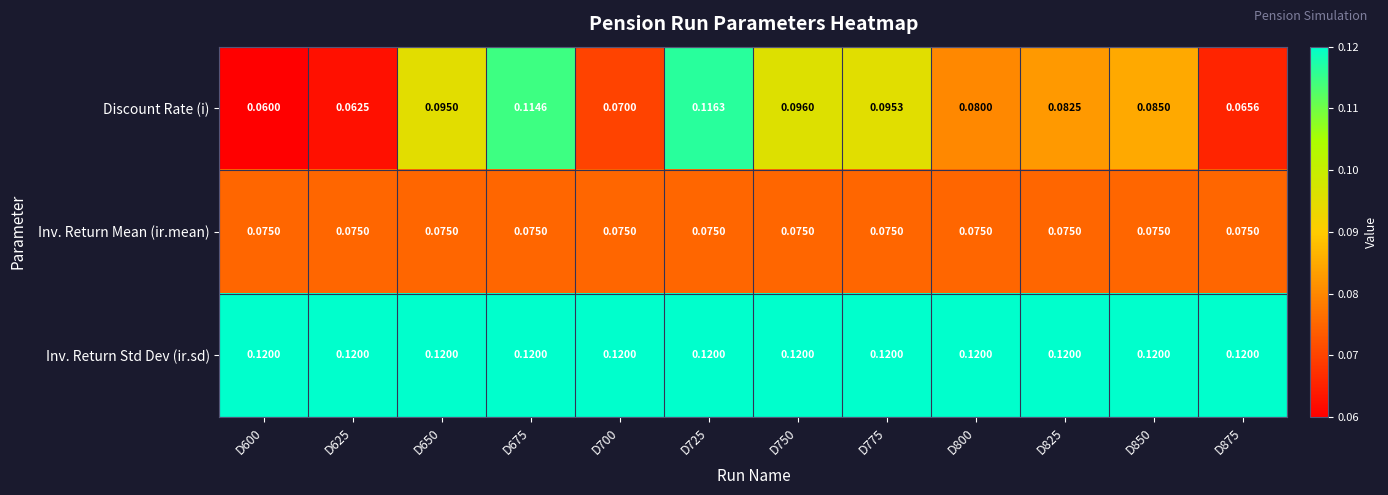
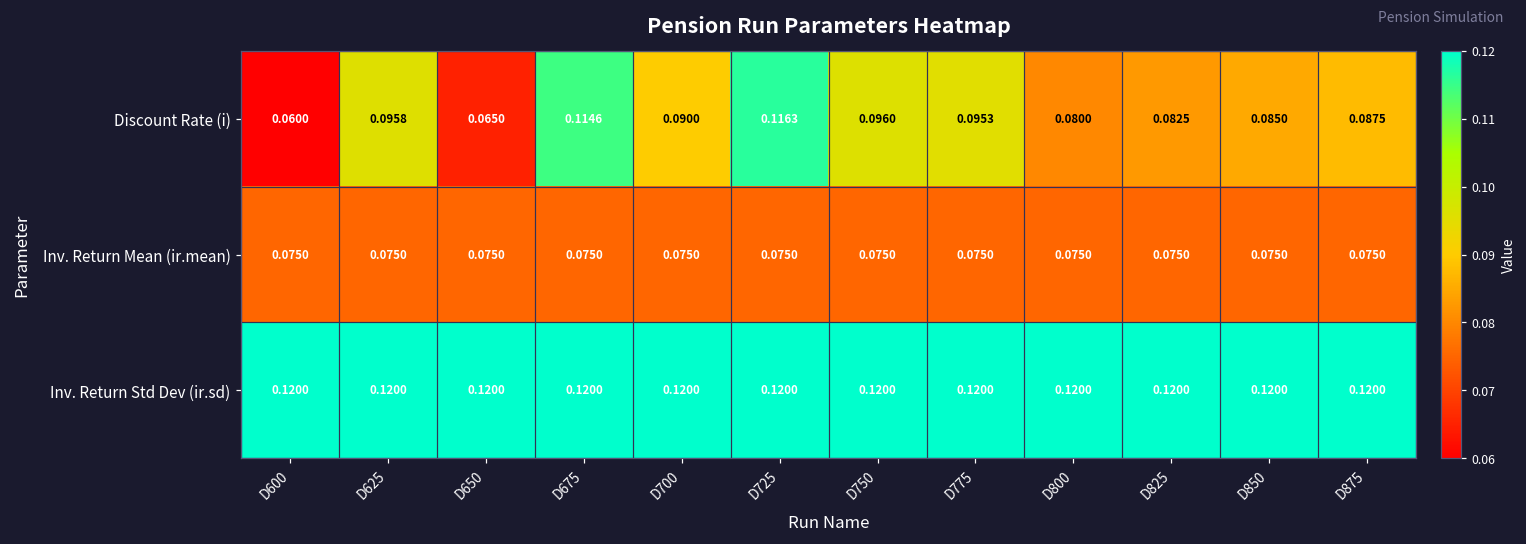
  {
    "Discount Rate (i)": {
      "D600": 0.0600,
-     "D625": 0.0625,
-     "D650": 0.0950,
+     "D625": 0.0958,
+     "D650": 0.0650,
      "D675": 0.1146,
-     "D700": 0.0700,
+     "D700": 0.0900,
      "D725": 0.1163,
      "D750": 0.0960,
      "D775": 0.0953,
      "D800": 0.0800,
      "D825": 0.0825,
      "D850": 0.0850,
-     "D875": 0.0656
+     "D875": 0.0875
    },
    "Inv. Return Mean (ir.mean)": {
      "D600": 0.0750,
      "D625": 0.0750,
      "D650": 0.0750,
      "D675": 0.0750,
      "D700": 0.0750,
      "D725": 0.0750,
      "D750": 0.0750,
      "D775": 0.0750,
      "D800": 0.0750,
      "D825": 0.0750,
      "D850": 0.0750,
      "D875": 0.0750
    },
    "Inv. Return Std Dev (ir.sd)": {
      "D600": 0.1200,
      "D625": 0.1200,
      "D650": 0.1200,
      "D675": 0.1200,
      "D700": 0.1200,
      "D725": 0.1200,
      "D750": 0.1200,
      "D775": 0.1200,
      "D800": 0.1200,
      "D825": 0.1200,
      "D850": 0.1200,
      "D875": 0.1200
    }
  }
